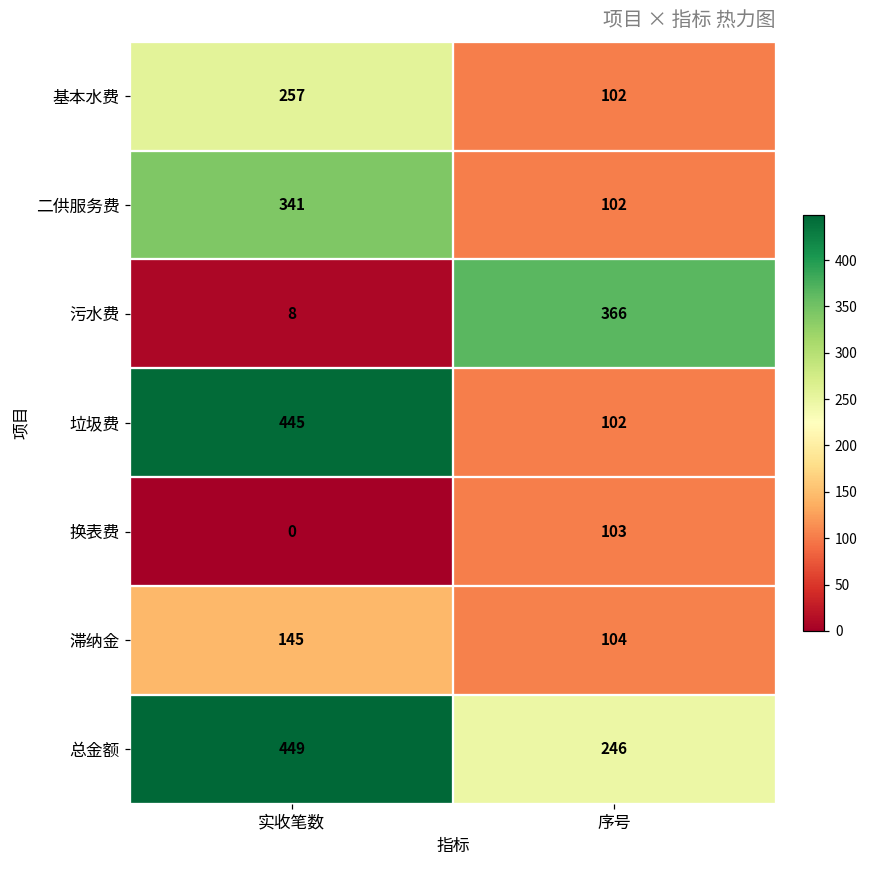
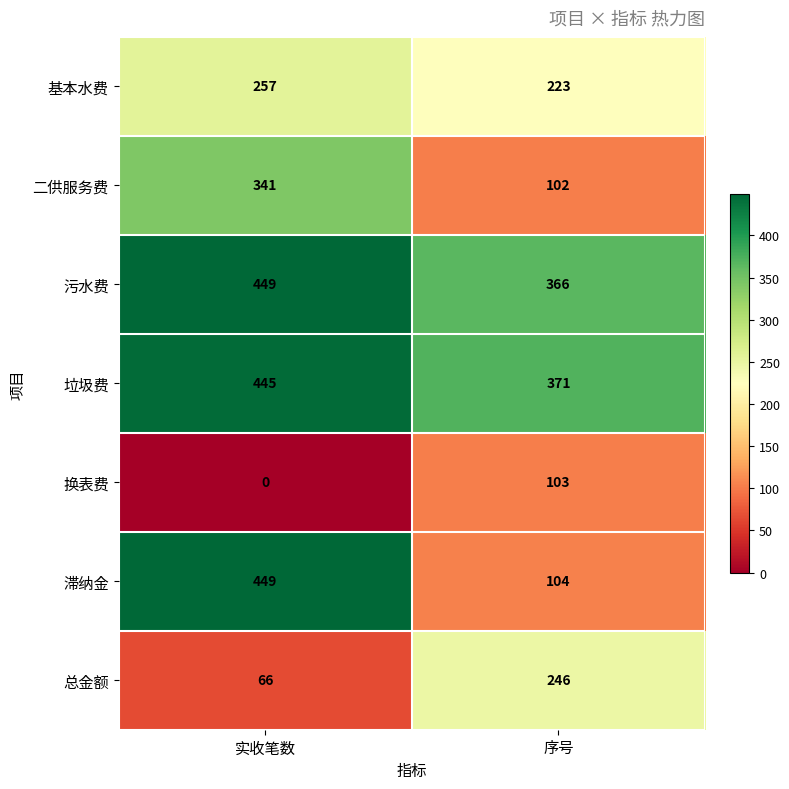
  {
    "基本水费": {
      "实收笔数": 257,
-     "序号": 102
+     "序号": 223
    },
    "二供服务费": {
      "实收笔数": 341,
      "序号": 102
    },
    "污水费": {
-     "实收笔数": 8,
+     "实收笔数": 449,
      "序号": 366
    },
    "垃圾费": {
      "实收笔数": 445,
-     "序号": 102
+     "序号": 371
    },
    "换表费": {
      "实收笔数": 0,
      "序号": 103
    },
    "滞纳金": {
-     "实收笔数": 145,
+     "实收笔数": 449,
      "序号": 104
    },
    "总金额": {
-     "实收笔数": 449,
+     "实收笔数": 66,
      "序号": 246
    }
  }
